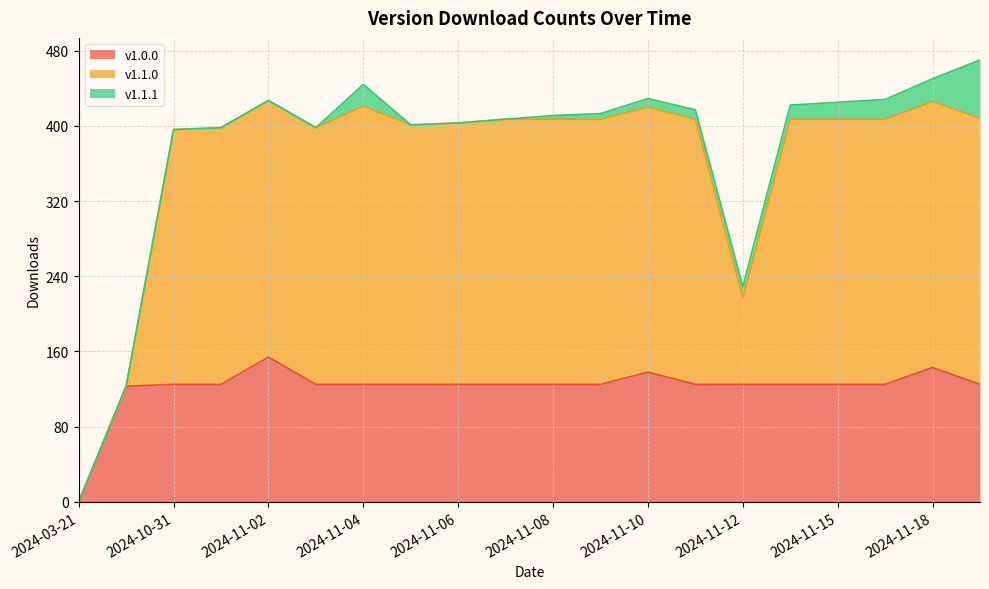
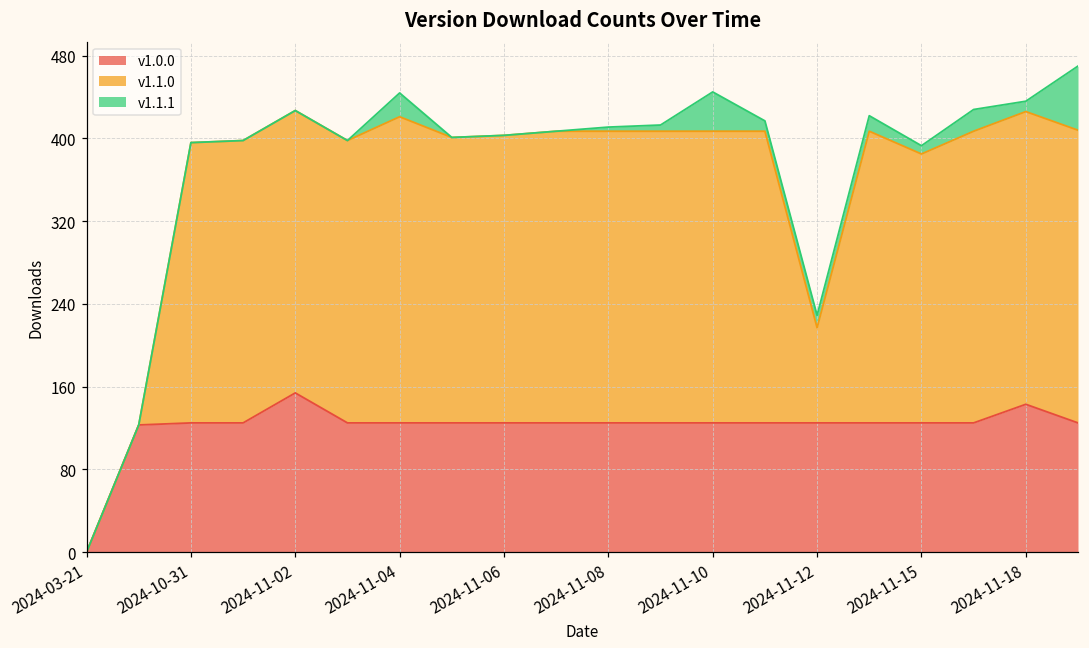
  {
    "v1.0.0": {
      "2024-10-31": 130,
      "2024-11-02": 150,
      "2024-11-04": 130,
      "2024-11-06": 130,
      "2024-11-08": 130,
-     "2024-11-10": 140,
+     "2024-11-10": 130,
      "2024-11-12": 130,
      "2024-11-15": 130,
      "2024-11-18": 140
    },
    "v1.1.0": {
      "2024-11-04": 300,
      "2024-11-08": 280,
      "2024-11-10": 280,
      "2024-11-12": 90,
-     "2024-11-15": 280,
+     "2024-11-15": 260,
      "2024-11-18": 280
    },
    "v1.1.1": {
      "2024-11-04": 20,
      "2024-11-08": 0,
-     "2024-11-10": 10,
+     "2024-11-10": 40,
      "2024-11-12": 10,
-     "2024-11-15": 20,
-     "2024-11-18": 20
+     "2024-11-15": 10,
+     "2024-11-18": 10
    }
  }
